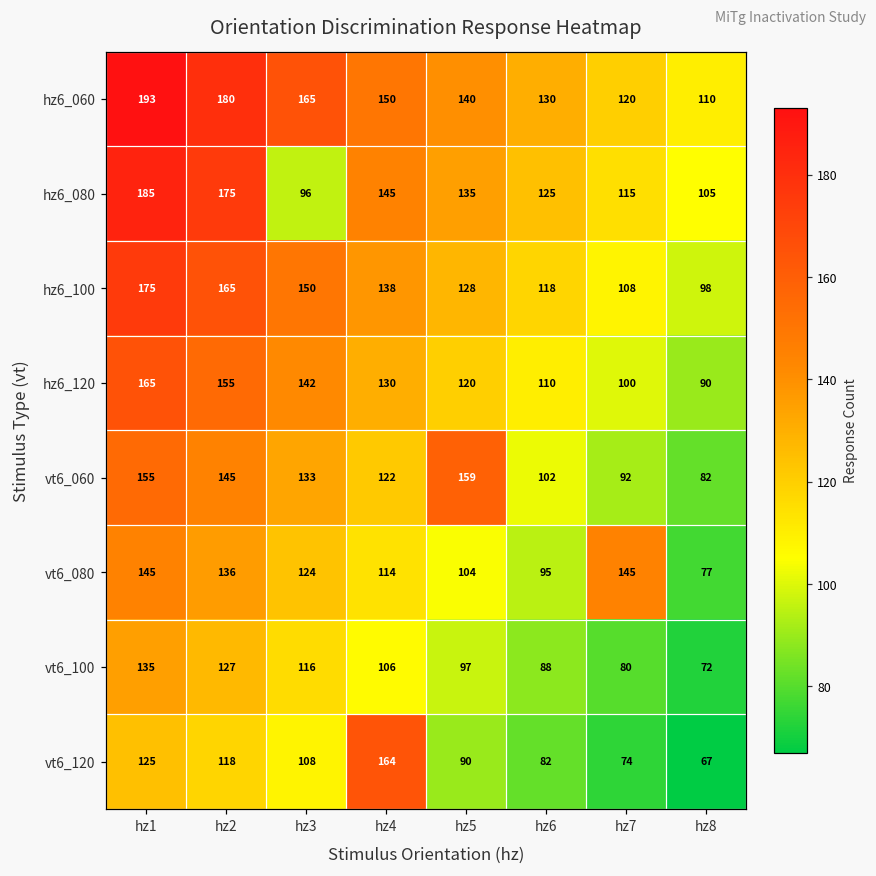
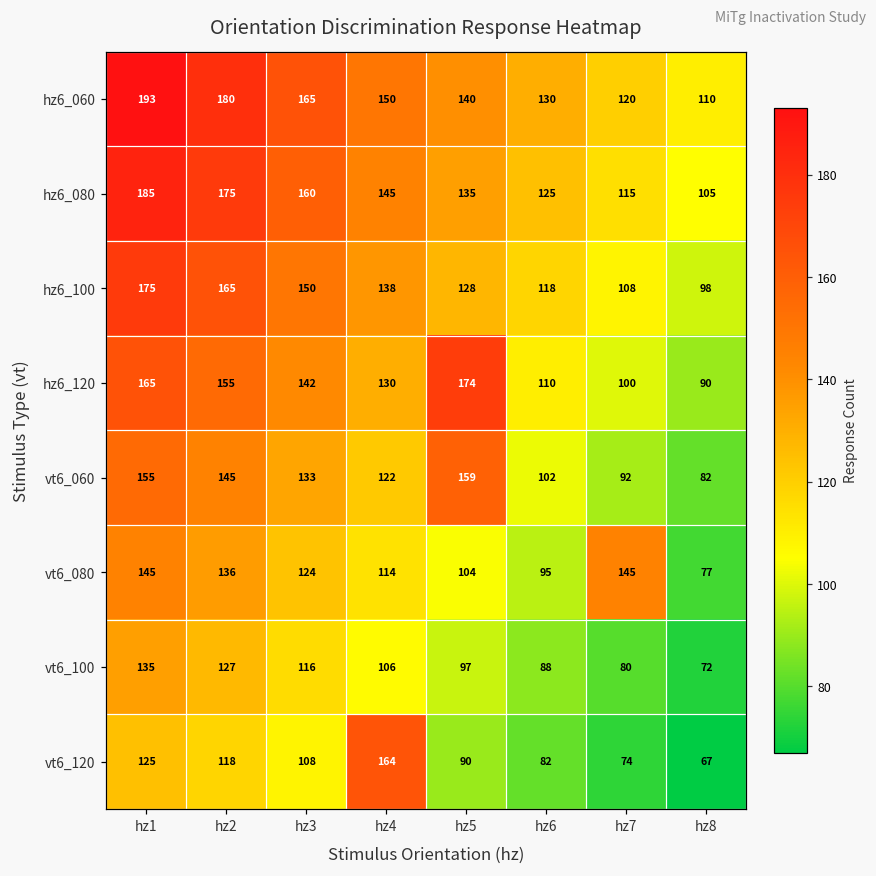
  {
    "hz6_060": {
      "hz1": 193,
      "hz2": 180,
      "hz3": 165,
      "hz4": 150,
      "hz5": 140,
      "hz6": 130,
      "hz7": 120,
      "hz8": 110
    },
    "hz6_080": {
      "hz1": 185,
      "hz2": 175,
-     "hz3": 96,
+     "hz3": 160,
      "hz4": 145,
      "hz5": 135,
      "hz6": 125,
      "hz7": 115,
      "hz8": 105
    },
    "hz6_100": {
      "hz1": 175,
      "hz2": 165,
      "hz3": 150,
      "hz4": 138,
      "hz5": 128,
      "hz6": 118,
      "hz7": 108,
      "hz8": 98
    },
    "hz6_120": {
      "hz1": 165,
      "hz2": 155,
      "hz3": 142,
      "hz4": 130,
-     "hz5": 120,
+     "hz5": 174,
      "hz6": 110,
      "hz7": 100,
      "hz8": 90
    },
    "vt6_060": {
      "hz1": 155,
      "hz2": 145,
      "hz3": 133,
      "hz4": 122,
      "hz5": 159,
      "hz6": 102,
      "hz7": 92,
      "hz8": 82
    },
    "vt6_080": {
      "hz1": 145,
      "hz2": 136,
      "hz3": 124,
      "hz4": 114,
      "hz5": 104,
      "hz6": 95,
      "hz7": 145,
      "hz8": 77
    },
    "vt6_100": {
      "hz1": 135,
      "hz2": 127,
      "hz3": 116,
      "hz4": 106,
      "hz5": 97,
      "hz6": 88,
      "hz7": 80,
      "hz8": 72
    },
    "vt6_120": {
      "hz1": 125,
      "hz2": 118,
      "hz3": 108,
      "hz4": 164,
      "hz5": 90,
      "hz6": 82,
      "hz7": 74,
      "hz8": 67
    }
  }
